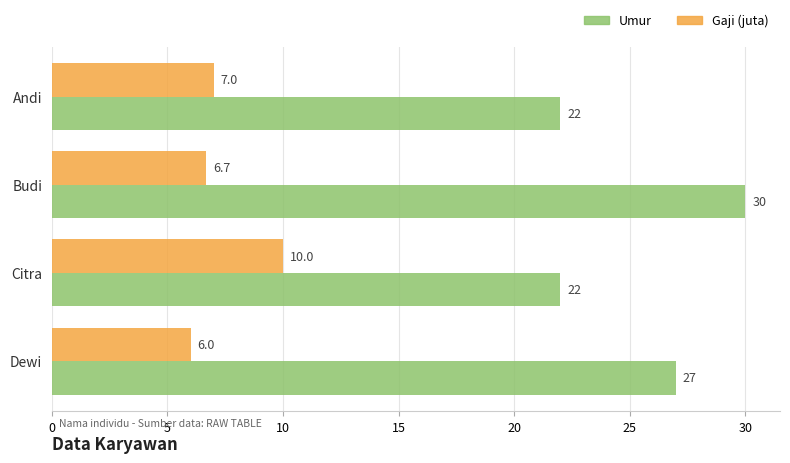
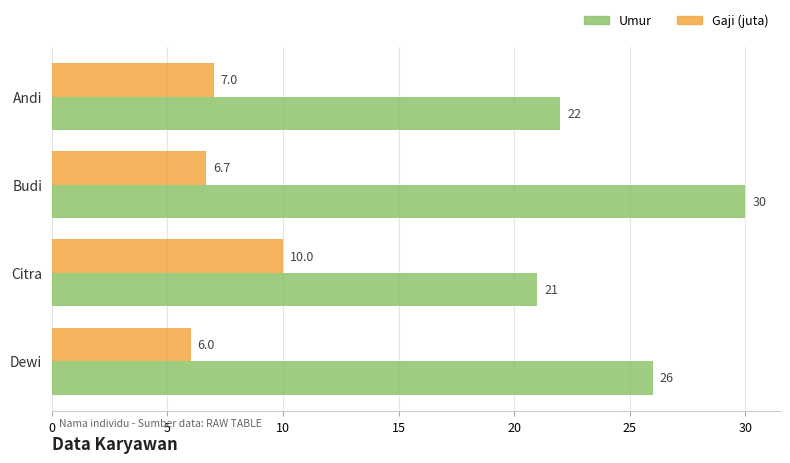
  {
    "Umur": {
      "Andi": 22,
      "Budi": 30,
-     "Citra": 22,
-     "Dewi": 27
+     "Citra": 21,
+     "Dewi": 26
    },
    "Gaji (juta)": {
      "Andi": 7.0,
      "Budi": 6.7,
      "Citra": 10.0,
      "Dewi": 6.0
    }
  }
